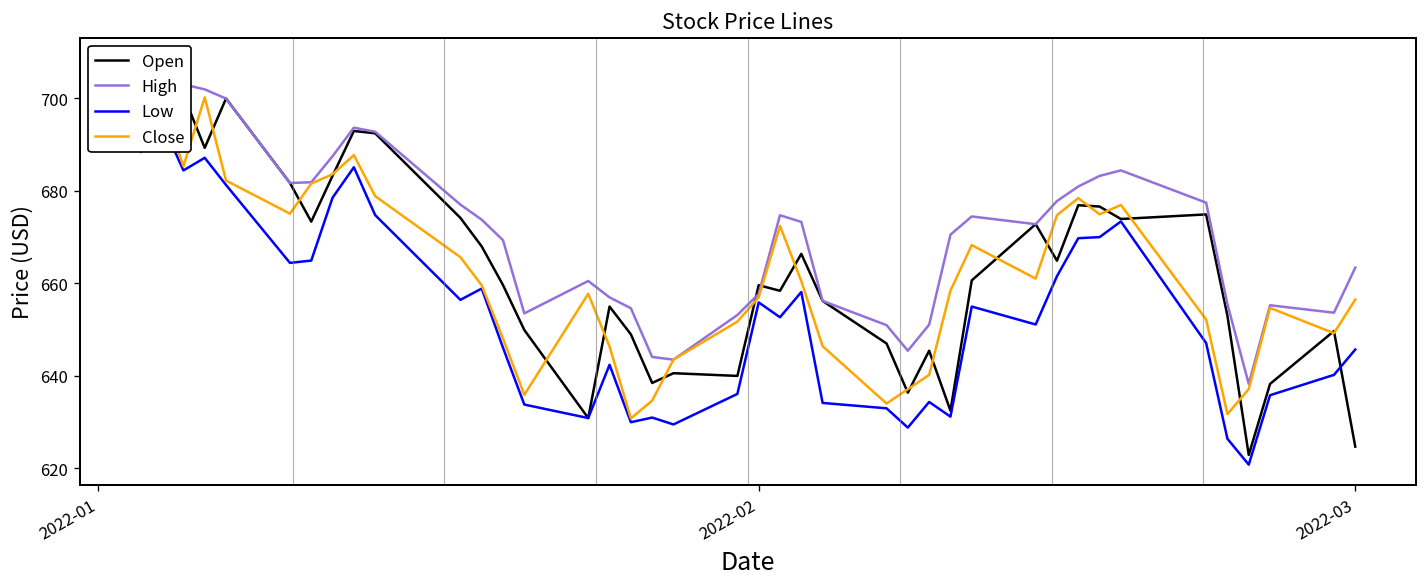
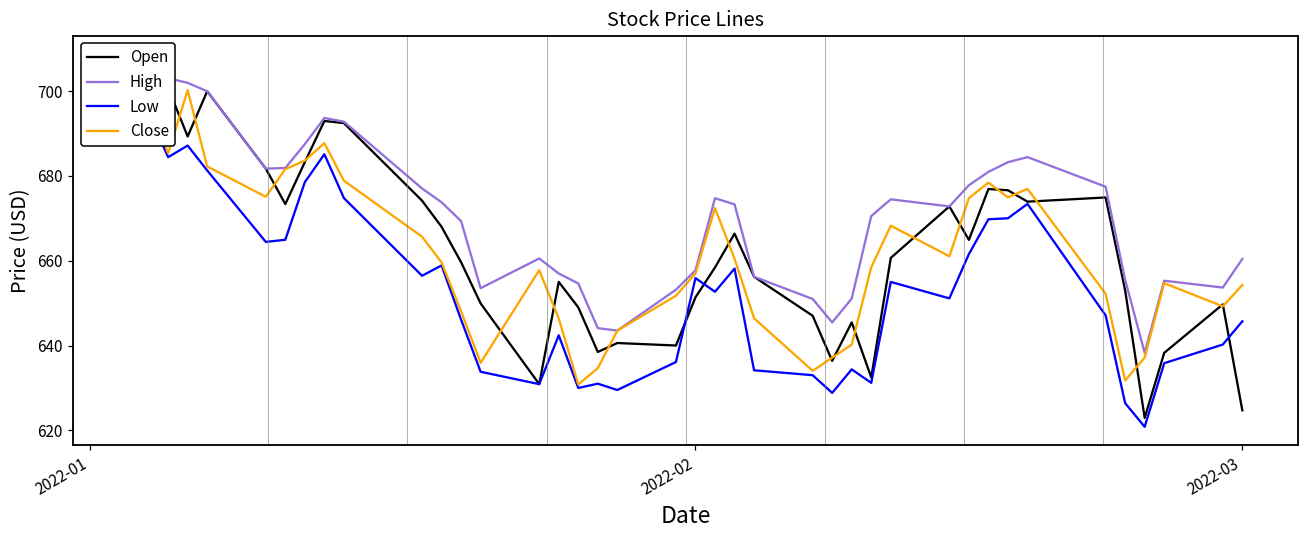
  {
    "Open": {
-     "2022-02": 660,
+     "2022-02": 651,
      "2022-03": 625
    },
    "High": {
      "2022-02": 658,
-     "2022-03": 663
+     "2022-03": 660
    },
    "Low": {
      "2022-02": 656,
      "2022-03": 646
    },
    "Close": {
      "2022-02": 657,
-     "2022-03": 657
+     "2022-03": 654
    }
  }
